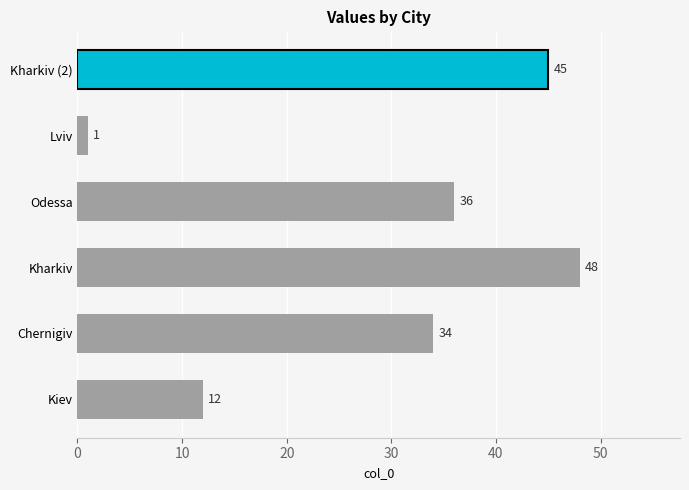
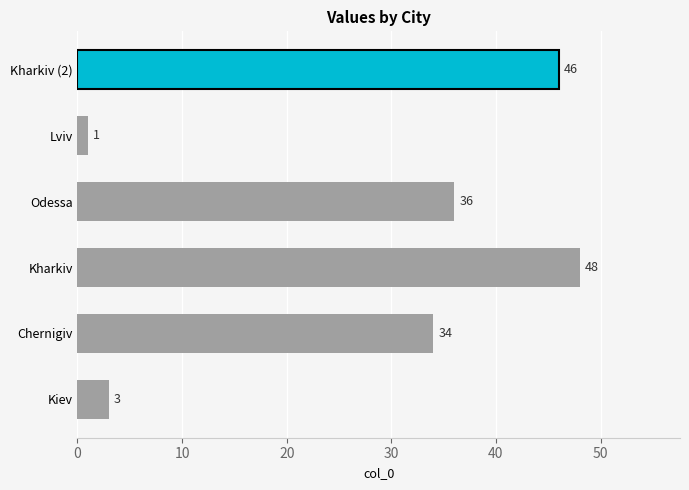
  {
-   "Kharkiv (2)": 45,
+   "Kharkiv (2)": 46,
    "Lviv": 1,
    "Odessa": 36,
    "Kharkiv": 48,
    "Chernigiv": 34,
-   "Kiev": 12
+   "Kiev": 3
  }
